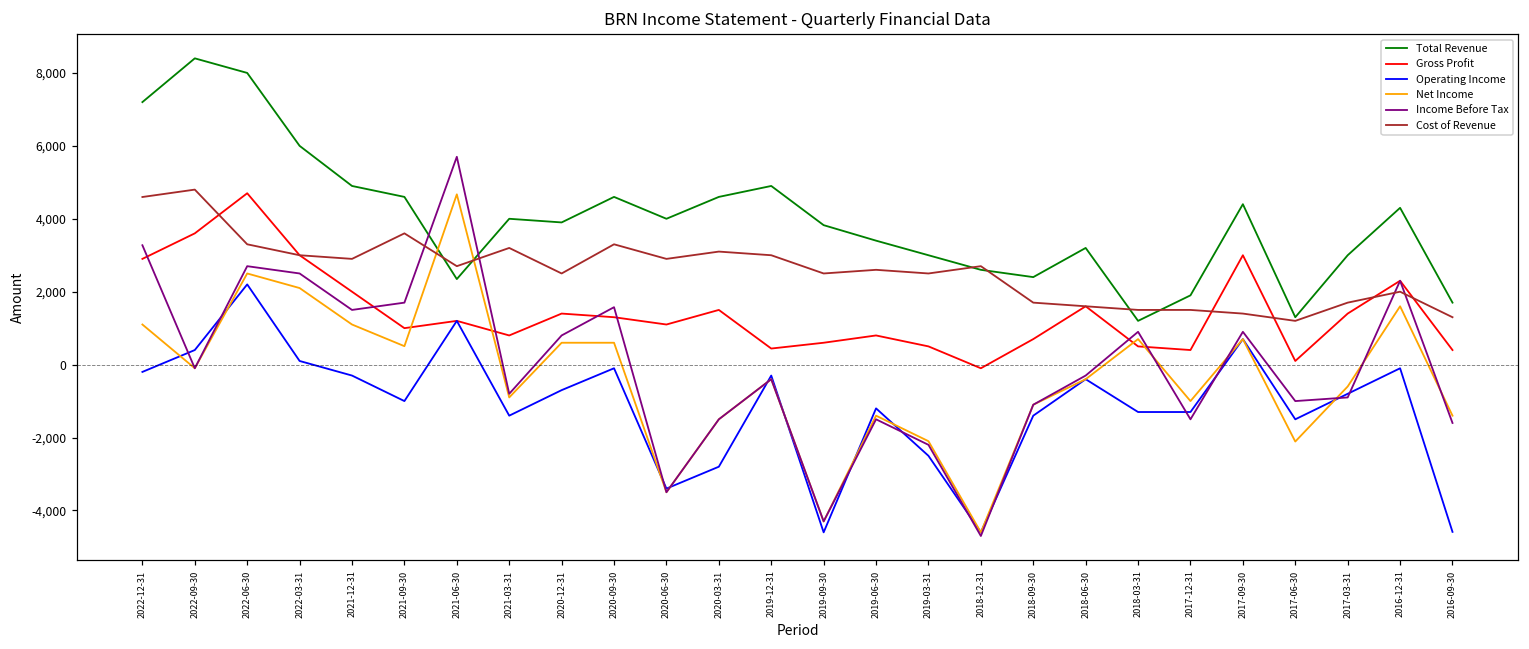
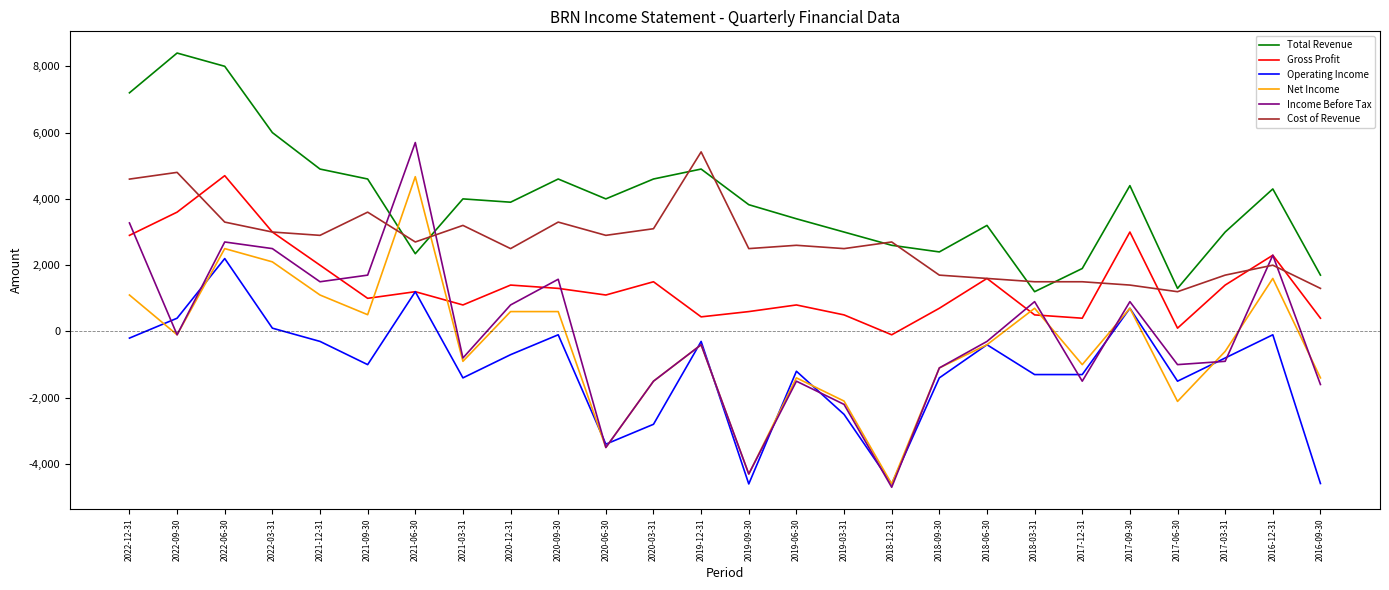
  {
    "Total Revenue": {
      "2022-12-31": "7,200",
      "2022-09-30": "8,400",
      "2022-06-30": "8,000",
      "2022-03-31": "6,000",
      "2021-12-31": "4,900",
      "2021-09-30": "4,600",
      "2021-06-30": "2,300",
      "2021-03-31": "4,000",
      "2020-12-31": "3,900",
      "2020-09-30": "4,600",
      "2020-06-30": "4,000",
      "2020-03-31": "4,600",
      "2019-12-31": "4,900",
      "2019-09-30": "3,800",
      "2019-06-30": "3,400",
      "2019-03-31": "3,000",
      "2018-12-31": "2,600",
      "2018-09-30": "2,400",
      "2018-06-30": "3,200",
      "2018-03-31": "1,200",
      "2017-12-31": "1,900",
      "2017-09-30": "4,400",
      "2017-06-30": "1,300",
      "2017-03-31": "3,000",
      "2016-12-31": "4,300",
      "2016-09-30": "1,700"
    },
    "Gross Profit": {
      "2022-12-31": "2,900",
      "2022-09-30": "3,600",
      "2022-06-30": "4,700",
      "2021-12-31": "2,000",
      "2021-09-30": "1,000",
      "2021-03-31": "800",
      "2020-12-31": "1,400",
      "2020-09-30": "1,300",
      "2020-06-30": "1,100",
      "2020-03-31": "1,500",
      "2019-12-31": "400",
      "2019-09-30": "600",
      "2019-06-30": "800",
      "2019-03-31": "500",
      "2018-12-31": "-100",
      "2018-09-30": "700",
      "2018-03-31": "500",
      "2017-12-31": "400",
      "2017-09-30": "3,000",
      "2017-06-30": "100",
      "2017-03-31": "1,400",
      "2016-09-30": "400"
    },
    "Operating Income": {
      "2022-12-31": "-200",
      "2022-09-30": "400",
      "2022-06-30": "2,200",
      "2022-03-31": "100",
      "2021-12-31": "-300",
      "2021-09-30": "-1,000",
      "2021-03-31": "-1,400",
      "2020-12-31": "-700",
      "2020-09-30": "-100",
      "2020-06-30": "-3,400",
      "2020-03-31": "-2,800",
      "2019-12-31": "-300",
      "2019-09-30": "-4,600",
      "2019-06-30": "-1,200",
      "2019-03-31": "-2,500",
      "2018-09-30": "-1,400",
      "2018-03-31": "-1,300",
      "2017-12-31": "-1,300",
      "2017-06-30": "-1,500",
      "2017-03-31": "-800",
      "2016-12-31": "-100",
      "2016-09-30": "-4,600"
    },
    "Net Income": {
      "2022-12-31": "1,100",
      "2022-06-30": "2,500",
      "2022-03-31": "2,100",
      "2021-12-31": "1,100",
      "2021-09-30": "500",
      "2021-06-30": "4,700",
      "2021-03-31": "-900",
      "2020-12-31": "600",
      "2020-09-30": "600",
      "2019-06-30": "-1,400",
      "2019-03-31": "-2,100",
      "2018-03-31": "700",
      "2017-12-31": "-1,000",
      "2017-06-30": "-2,100",
      "2017-03-31": "-600",
      "2016-12-31": "1,600",
      "2016-09-30": "-1,400"
    },
    "Income Before Tax": {
      "2022-12-31": "3,300",
      "2022-06-30": "2,700",
      "2022-03-31": "2,500",
      "2021-12-31": "1,500",
      "2021-09-30": "1,700",
      "2021-06-30": "5,700",
      "2021-03-31": "-800",
      "2020-12-31": "800",
      "2020-09-30": "1,600",
      "2019-06-30": "-1,500",
      "2019-03-31": "-2,200",
      "2018-12-31": "-4,700",
      "2018-06-30": "-300",
      "2018-03-31": "900",
      "2017-12-31": "-1,500",
      "2017-09-30": "900",
      "2017-06-30": "-1,000",
      "2017-03-31": "-900",
      "2016-09-30": "-1,600"
    },
    "Cost of Revenue": {
      "2022-12-31": "4,600",
      "2022-09-30": "4,800",
      "2022-06-30": "3,300",
      "2021-12-31": "2,900",
      "2021-09-30": "3,600",
      "2021-06-30": "2,700",
      "2021-03-31": "3,200",
      "2020-12-31": "2,500",
      "2020-09-30": "3,300",
      "2020-06-30": "2,900",
      "2020-03-31": "3,100",
-     "2019-12-31": "3,000",
+     "2019-12-31": "5,400",
      "2019-09-30": "2,500",
      "2019-06-30": "2,600",
      "2019-03-31": "2,500",
      "2018-12-31": "2,700",
      "2018-09-30": "1,700",
      "2018-03-31": "1,500",
      "2017-12-31": "1,500",
      "2017-09-30": "1,400",
      "2017-06-30": "1,200",
      "2017-03-31": "1,700",
      "2016-12-31": "2,000",
      "2016-09-30": "1,300"
    }
  }
